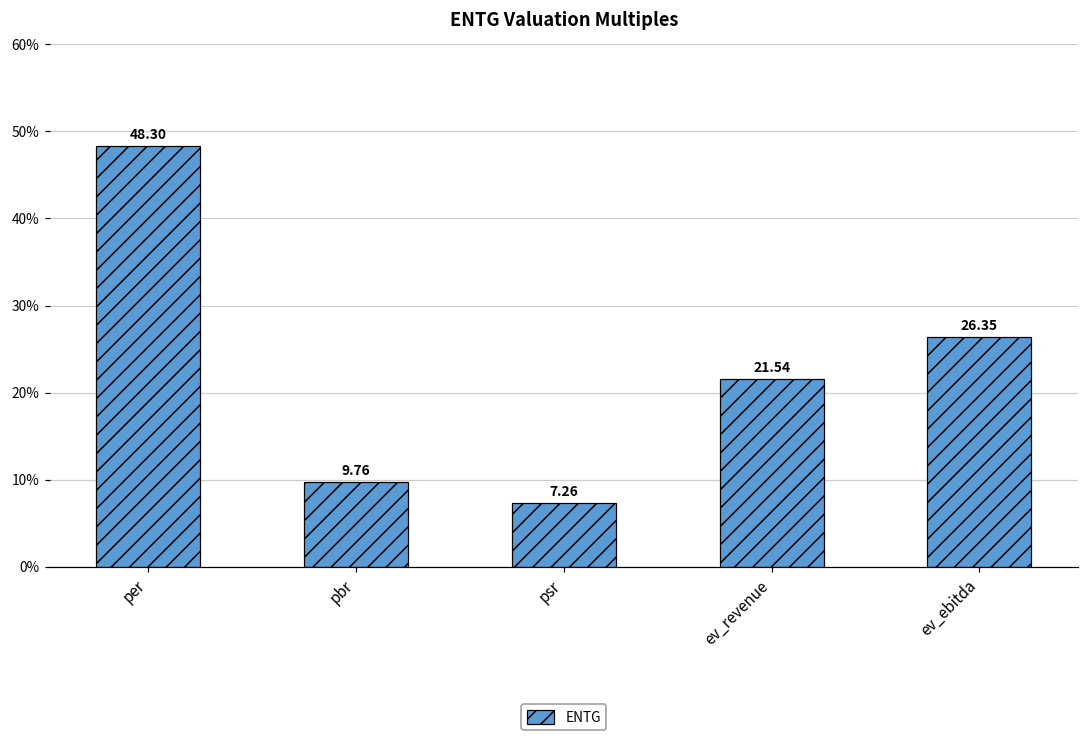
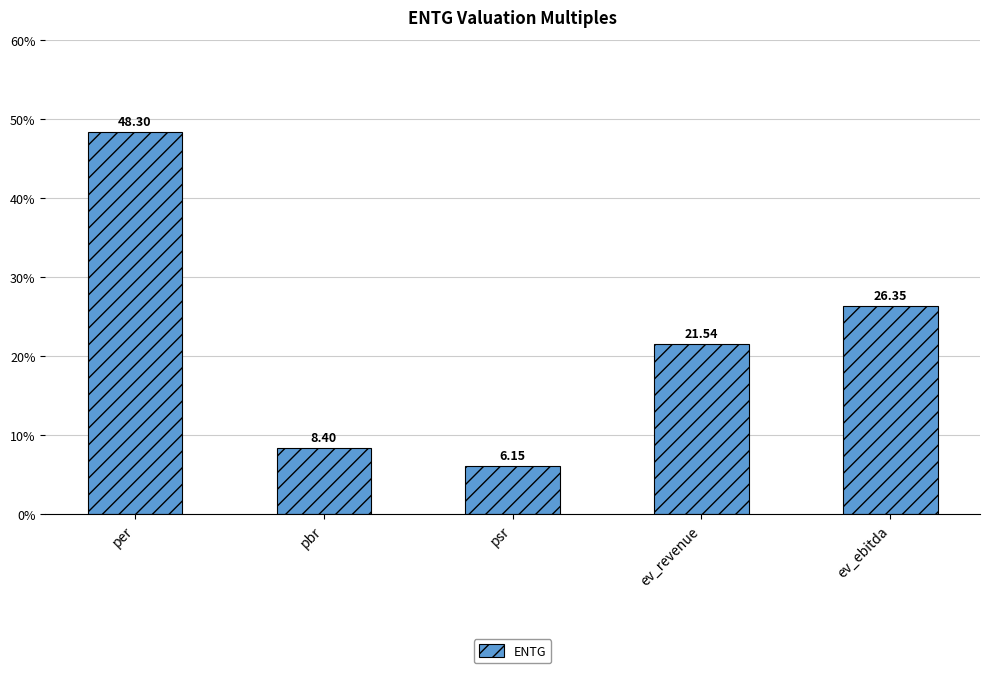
  {
    "per": 48.30,
-   "pbr": 9.76,
-   "psr": 7.26,
+   "pbr": 8.40,
+   "psr": 6.15,
    "ev_revenue": 21.54,
    "ev_ebitda": 26.35
  }
